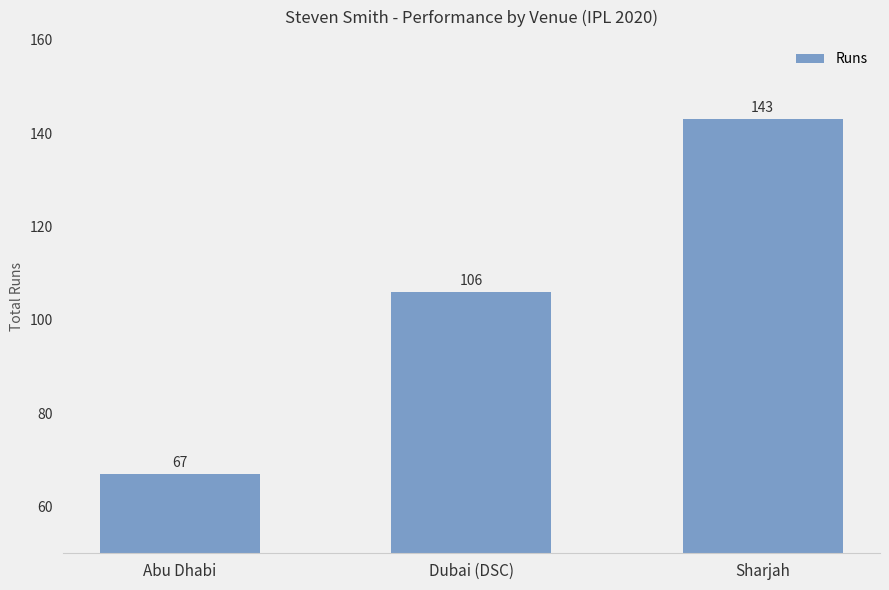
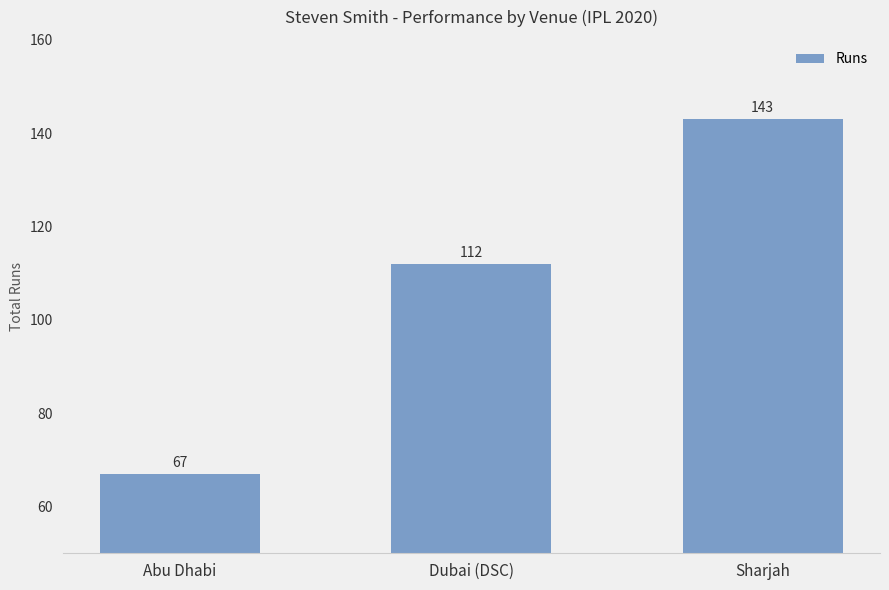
  {
    "Abu Dhabi": 67,
-   "Dubai (DSC)": 106,
+   "Dubai (DSC)": 112,
    "Sharjah": 143
  }
